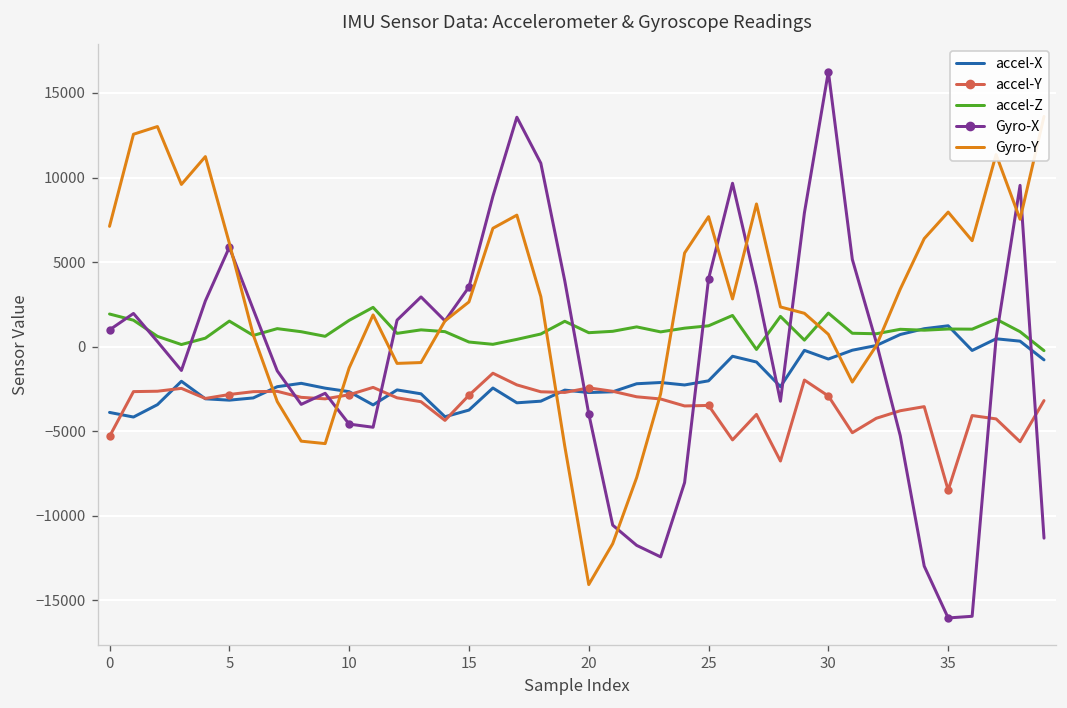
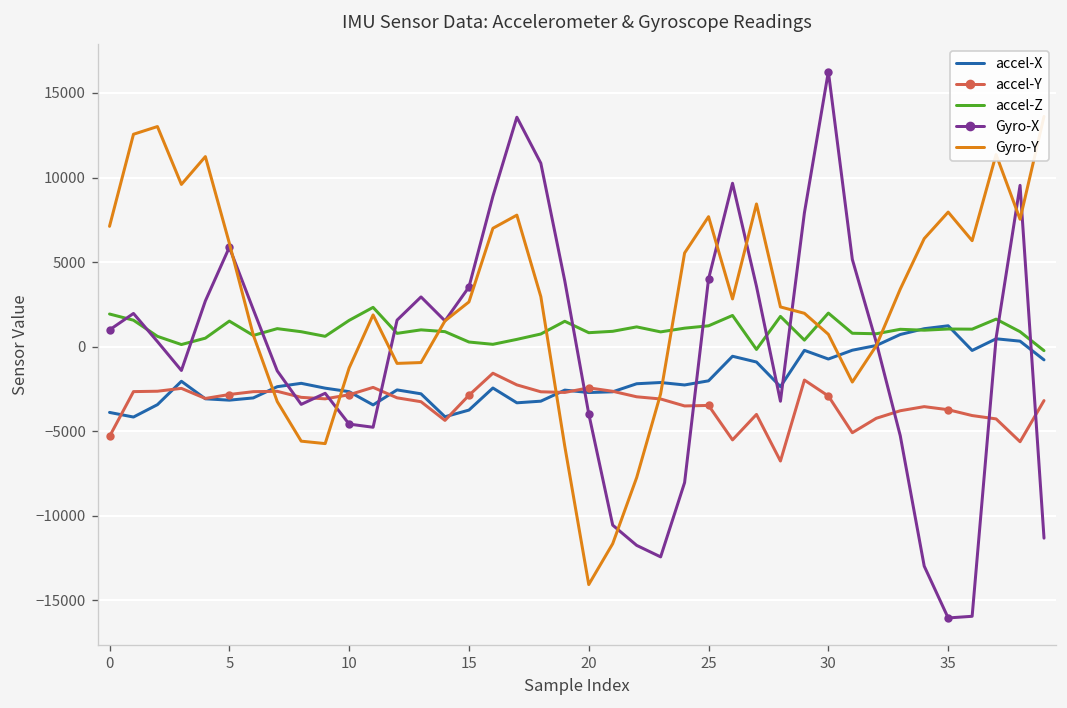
  {
    "accel-X": {
      "0": -3900,
      "5": -3200,
      "10": -2700,
      "15": -3700,
      "20": -2700,
      "25": -2000,
      "30": -700,
      "35": 1200
    },
    "accel-Y": {
      "0": -5300,
      "5": -2800,
      "10": -2800,
      "15": -2900,
      "20": -2400,
      "25": -3500,
      "30": -2900,
-     "35": -8500
+     "35": -3700
    },
    "accel-Z": {
      "0": 1900,
      "5": 1500,
      "10": 1600,
      "15": 300,
      "20": 800,
      "25": 1200,
      "30": 2000,
      "35": 1000
    },
    "Gyro-X": {
      "0": 1000,
      "5": 5900,
      "10": -4600,
      "15": 3500,
      "20": -4000,
      "25": 4000,
      "30": 16300,
      "35": -16000
    },
    "Gyro-Y": {
      "0": 7100,
      "5": 6100,
      "10": -1300,
      "15": 2600,
      "20": -14100,
      "25": 7700,
      "30": 700,
      "35": 8000
    }
  }
